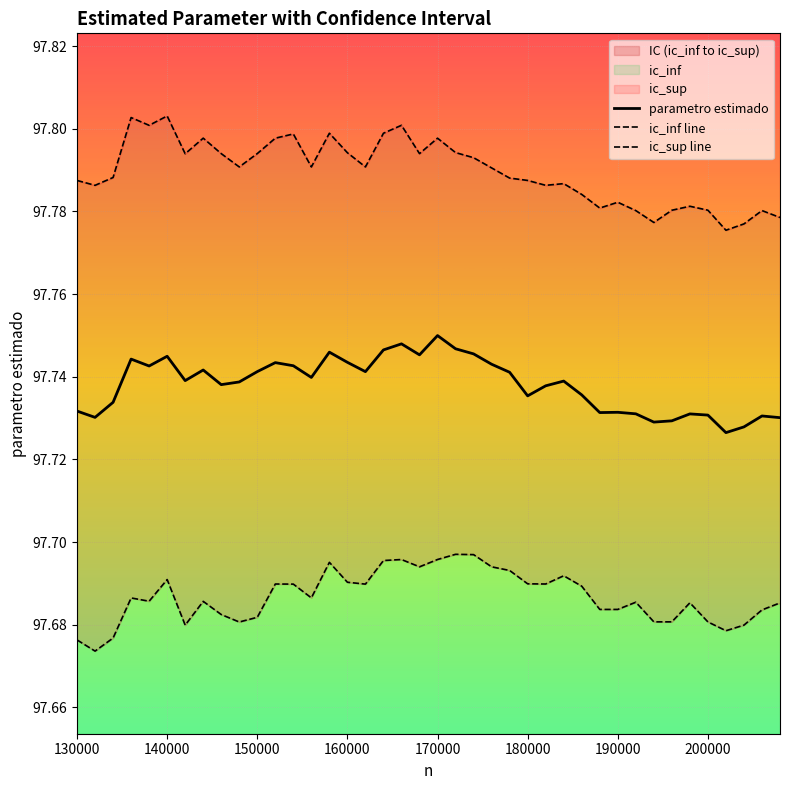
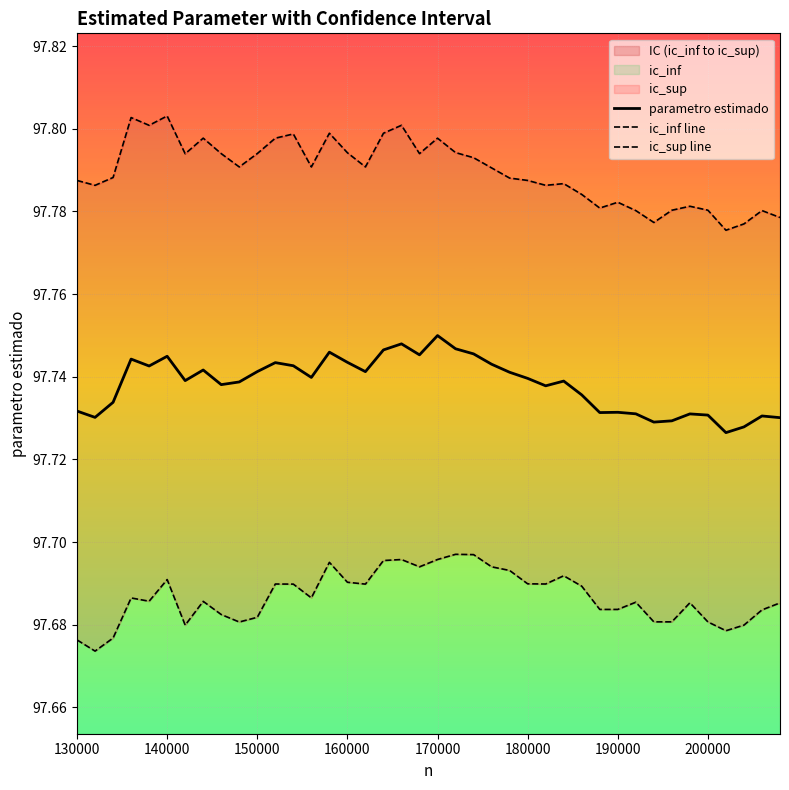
  {
    "parametro estimado": {
      "130000": 97.732,
      "140000": 97.745,
      "150000": 97.741,
      "160000": 97.743,
      "170000": 97.750,
-     "180000": 97.735,
+     "180000": 97.740,
      "190000": 97.731,
      "200000": 97.731
    },
    "ic_inf": {
      "130000": 97.676,
      "140000": 97.691,
      "150000": 97.682,
      "160000": 97.690,
      "170000": 97.696,
      "180000": 97.690,
      "190000": 97.684,
      "200000": 97.681
    }
  }
